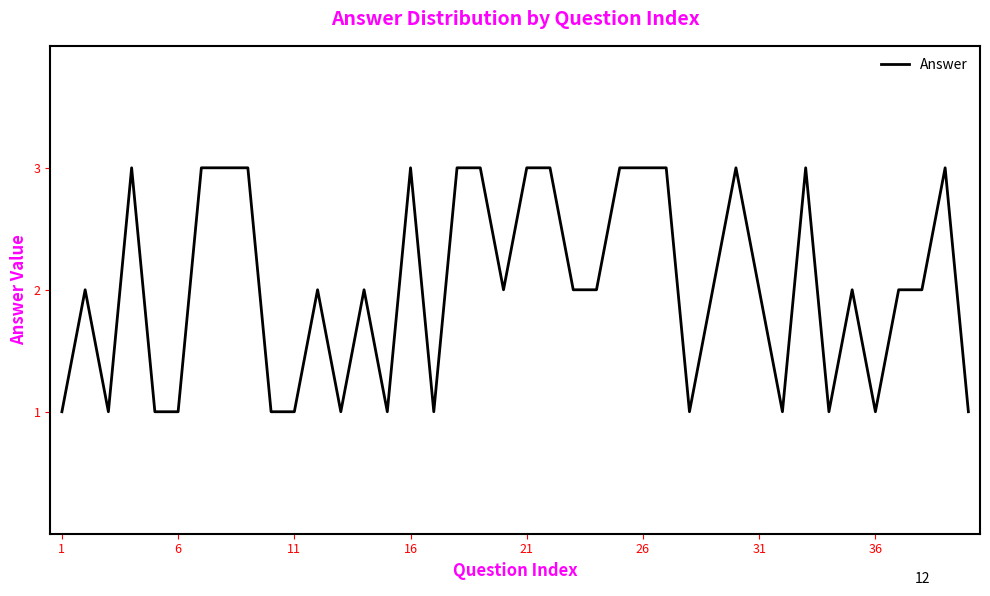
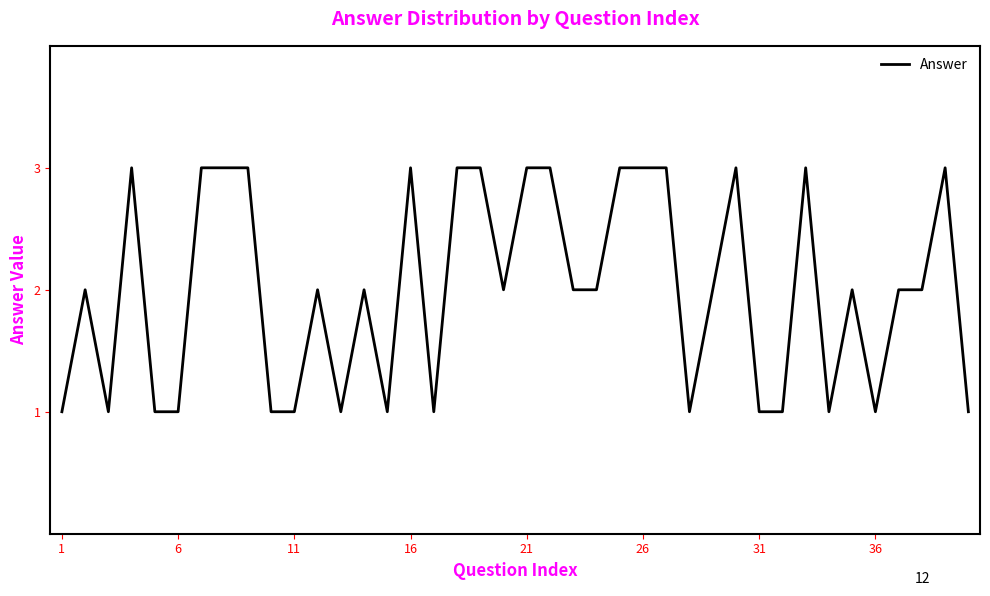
  {
    "1": 1,
    "6": 1,
    "11": 1,
    "16": 3,
    "21": 3,
    "26": 3,
-   "31": 2,
+   "31": 1,
    "36": 1
  }
